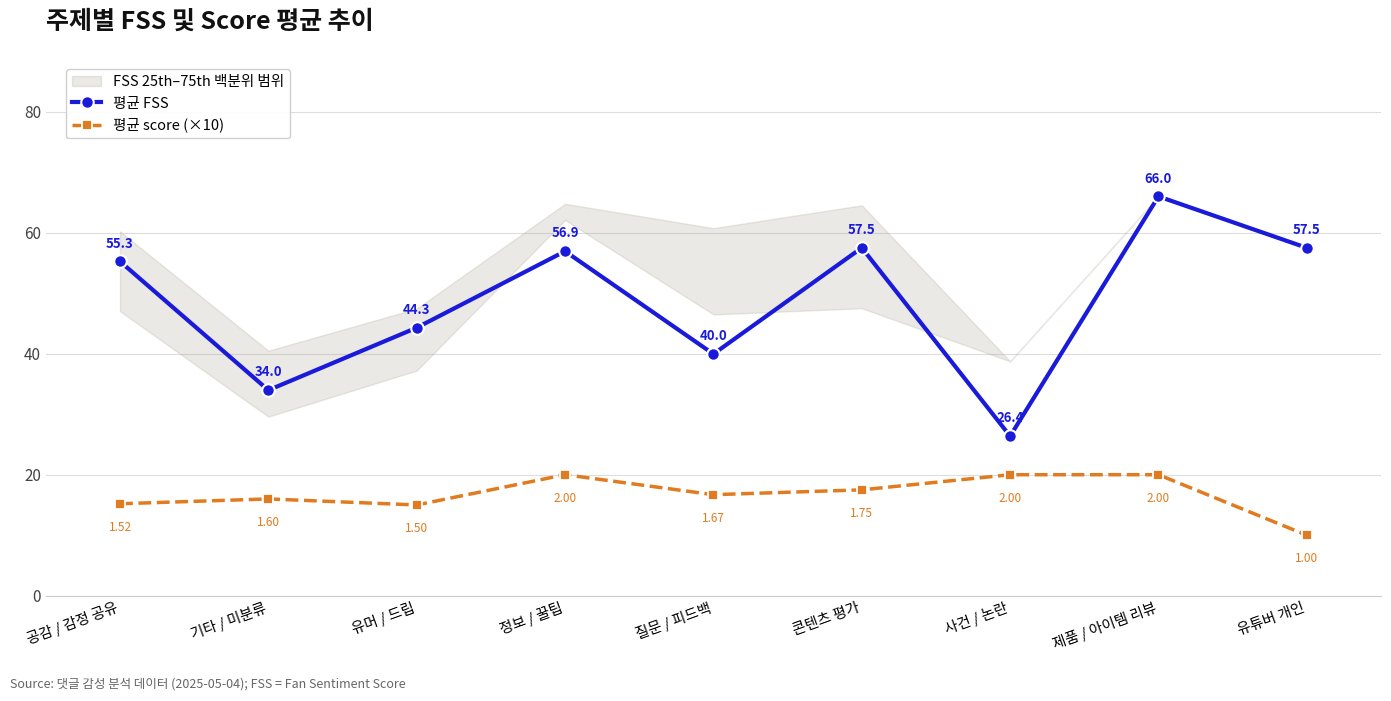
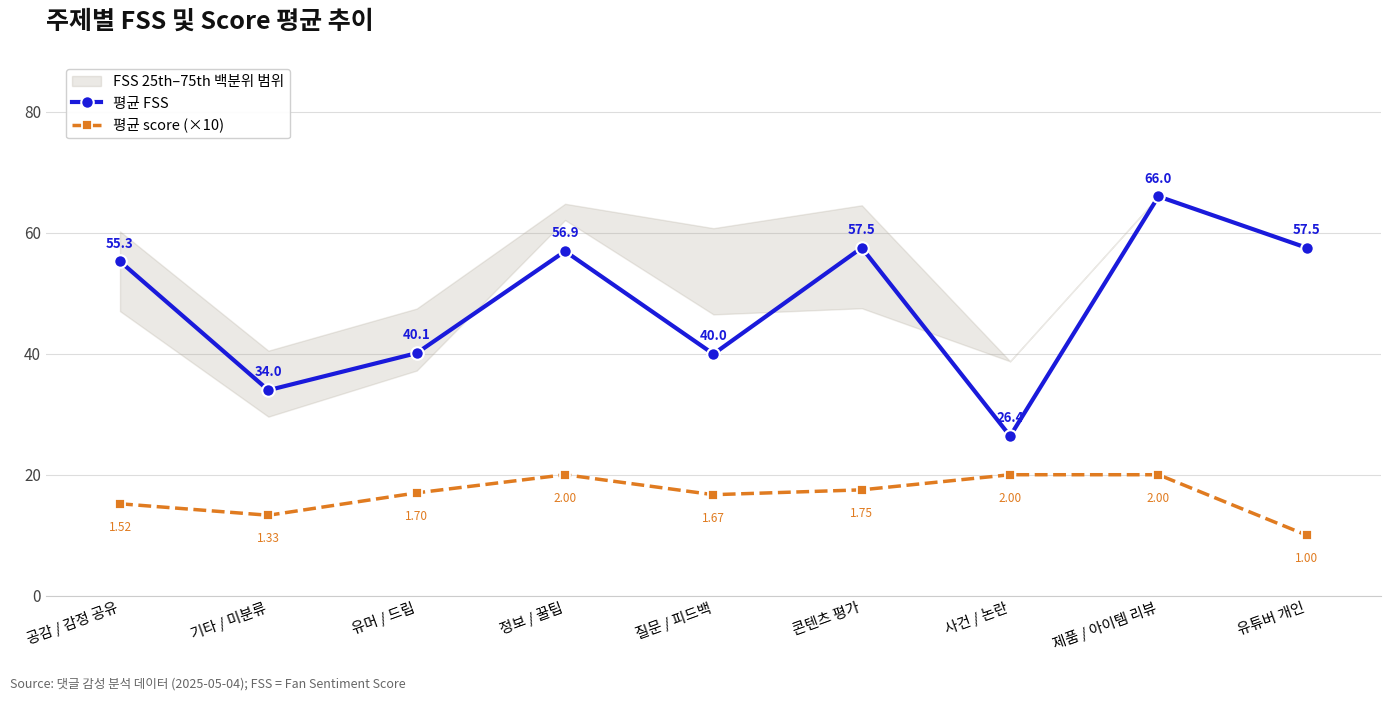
  {
    "평균 FSS": {
      "공감 / 감정 공유": 55.3,
      "기타 / 미분류": 34.0,
-     "유머 / 드립": 44.3,
+     "유머 / 드립": 40.1,
      "정보 / 꿀팁": 56.9,
      "질문 / 피드백": 40.0,
      "콘텐츠 평가": 57.5,
      "사건 / 논란": 26.4
    },
    "평균 score (×10)": {
-     "기타 / 미분류": 1.60,
-     "유머 / 드립": 1.50
+     "기타 / 미분류": 1.33,
+     "유머 / 드립": 1.70
    }
  }
